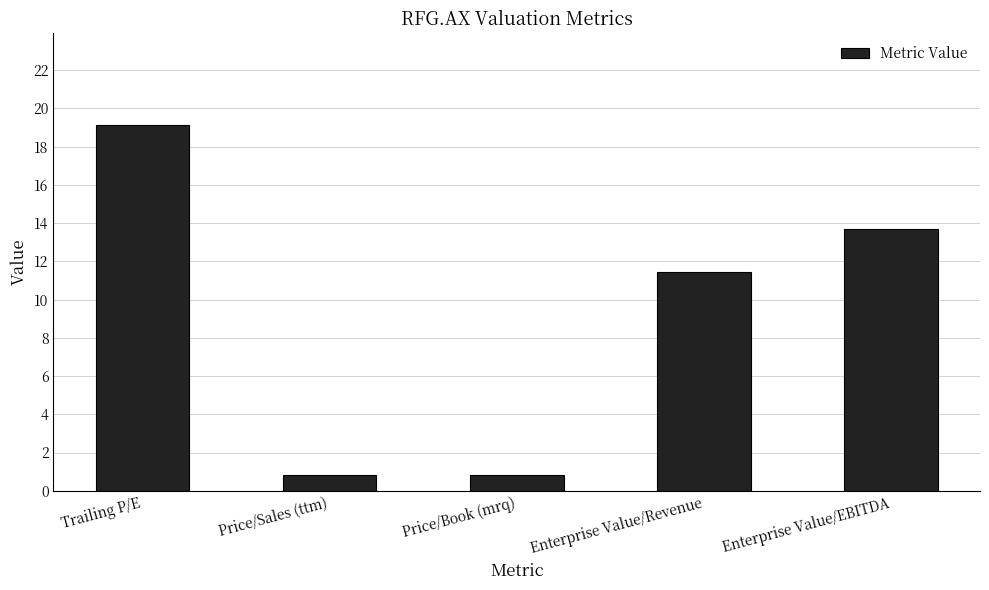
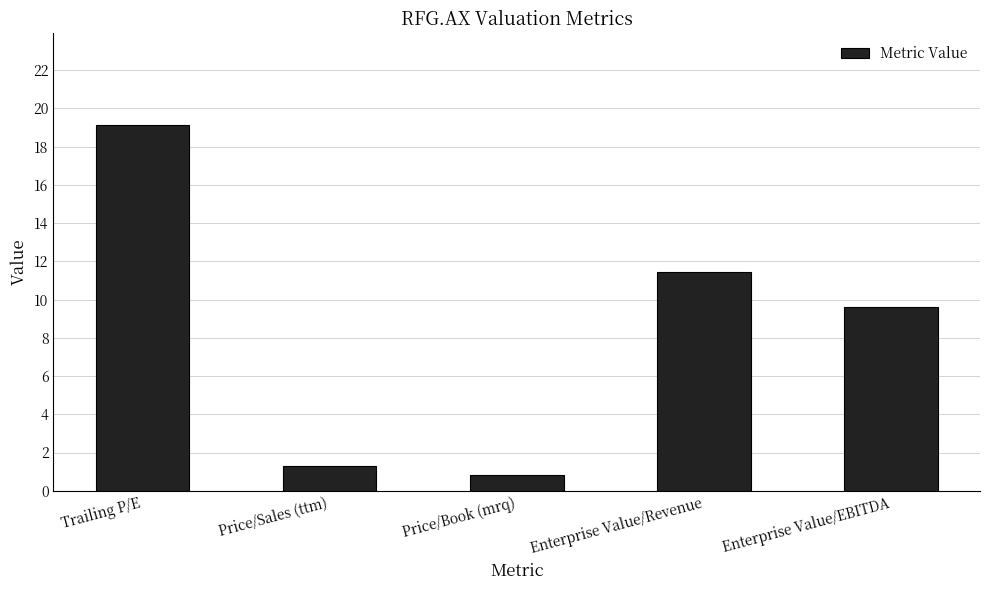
  {
    "Trailing P/E": 19.1,
-   "Price/Sales (ttm)": 0.8,
+   "Price/Sales (ttm)": 1.3,
    "Price/Book (mrq)": 0.8,
    "Enterprise Value/Revenue": 11.4,
-   "Enterprise Value/EBITDA": 13.7
+   "Enterprise Value/EBITDA": 9.6
  }
